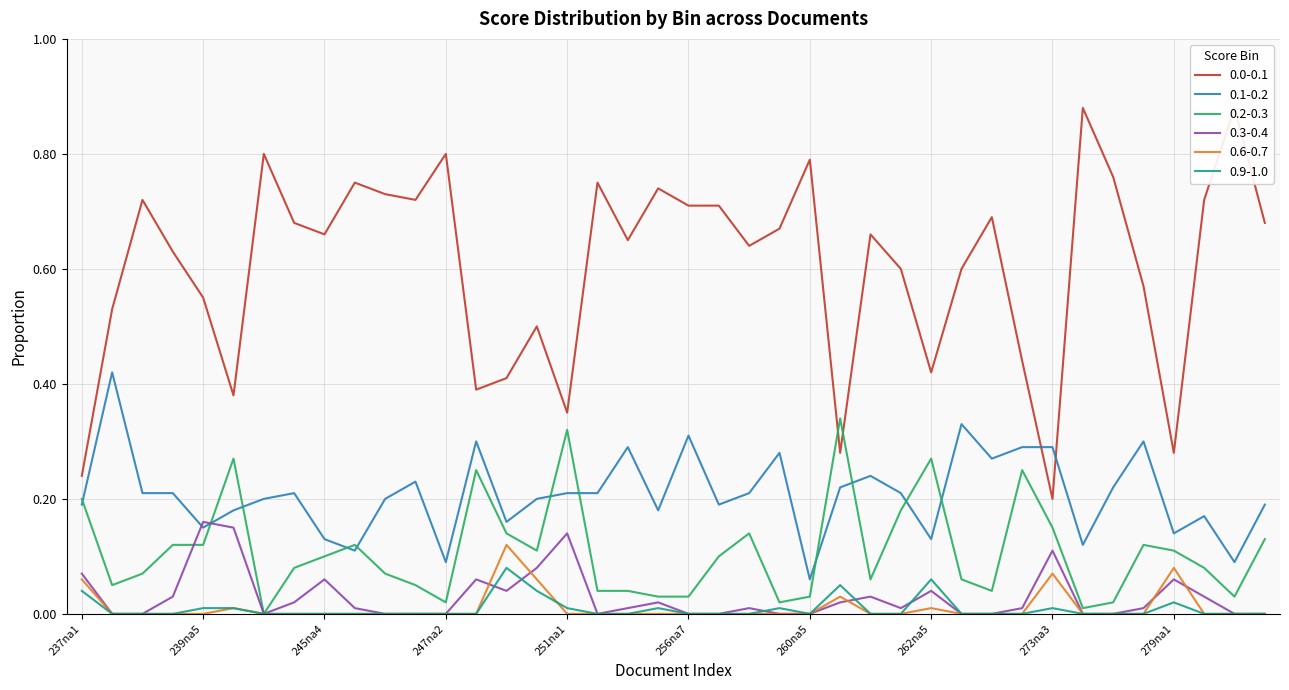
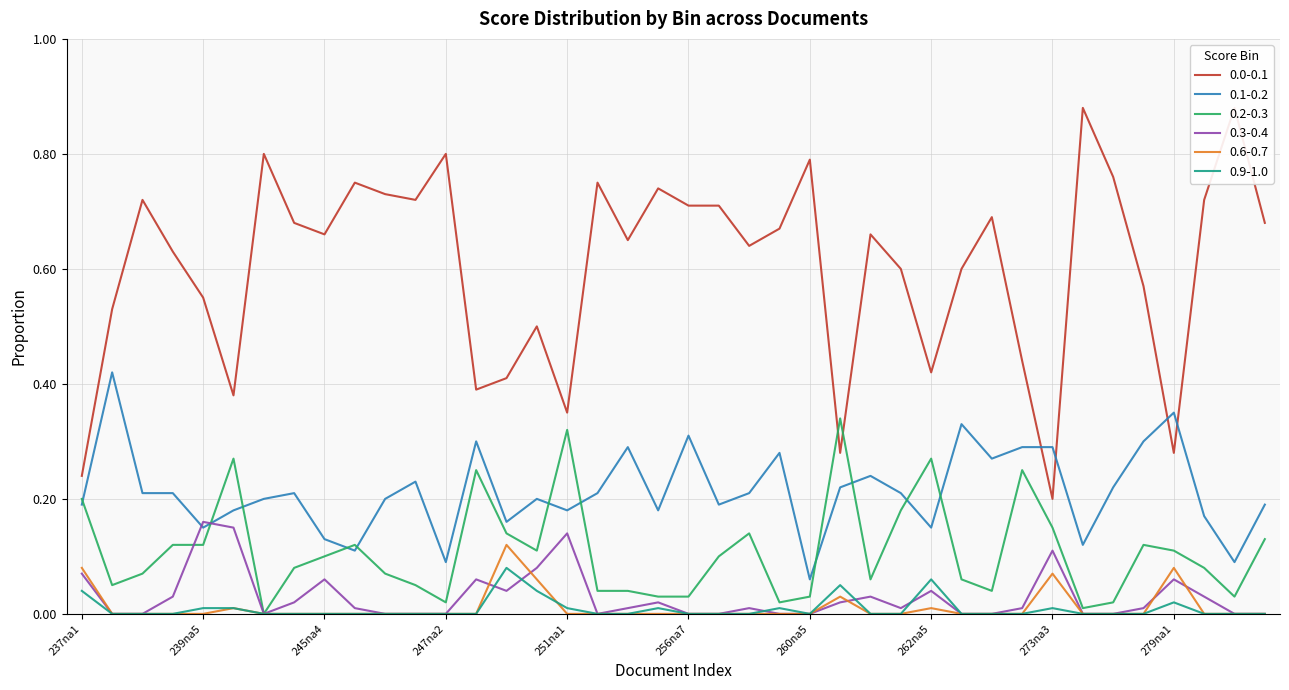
  {
    "0.0-0.1": {
      "237na1": 0.24,
      "239na5": 0.55,
      "245na4": 0.66,
      "247na2": 0.80,
      "251na1": 0.35,
      "256na7": 0.71,
      "260na5": 0.79,
      "262na5": 0.42,
      "273na3": 0.20,
      "279na1": 0.28
    },
    "0.1-0.2": {
      "237na1": 0.19,
      "239na5": 0.15,
      "245na4": 0.13,
      "247na2": 0.09,
-     "251na1": 0.21,
+     "251na1": 0.18,
      "256na7": 0.31,
      "260na5": 0.06,
-     "262na5": 0.13,
+     "262na5": 0.15,
      "273na3": 0.29,
-     "279na1": 0.14
+     "279na1": 0.35
    },
    "0.3-0.4": {
      "237na1": 0.07,
      "239na5": 0.16,
      "245na4": 0.06,
      "251na1": 0.14,
      "262na5": 0.04,
      "273na3": 0.11,
      "279na1": 0.06
    },
    "0.6-0.7": {
-     "237na1": 0.06,
+     "237na1": 0.08,
      "239na5": 0.00,
      "251na1": 0.00,
      "262na5": 0.01,
      "273na3": 0.07,
      "279na1": 0.08
    }
  }
